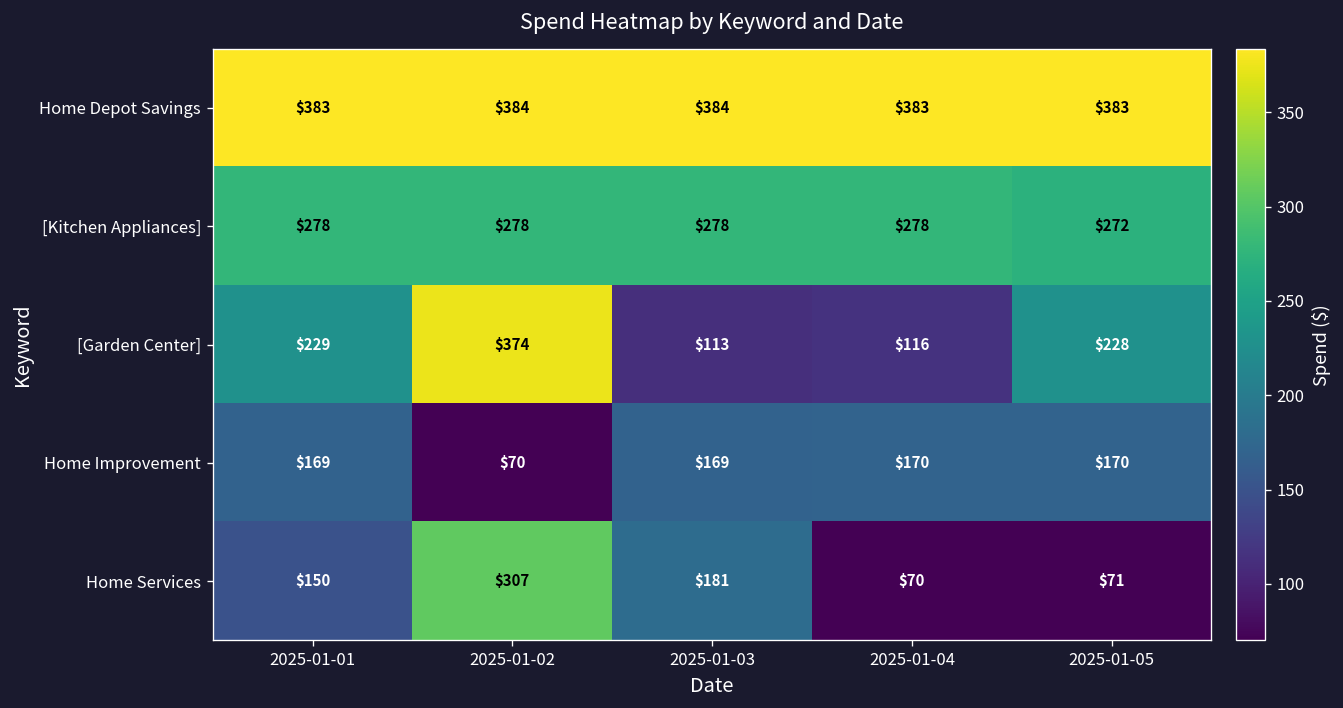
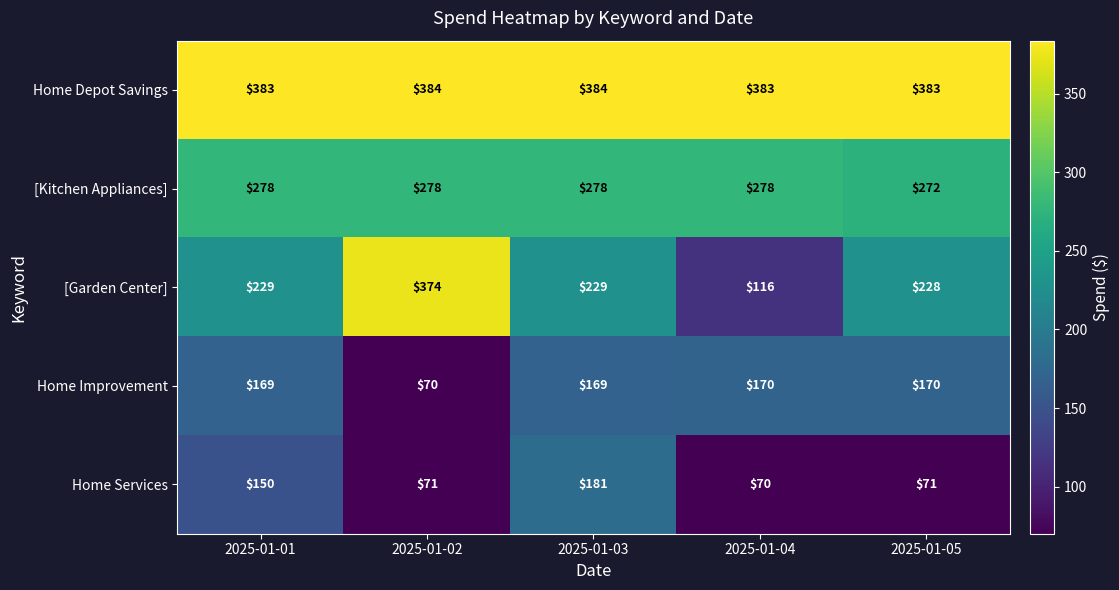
  {
    "Home Depot Savings": {
      "2025-01-01": "$383",
      "2025-01-02": "$384",
      "2025-01-03": "$384",
      "2025-01-04": "$383",
      "2025-01-05": "$383"
    },
    "[Kitchen Appliances]": {
      "2025-01-01": "$278",
      "2025-01-02": "$278",
      "2025-01-03": "$278",
      "2025-01-04": "$278",
      "2025-01-05": "$272"
    },
    "[Garden Center]": {
      "2025-01-01": "$229",
      "2025-01-02": "$374",
-     "2025-01-03": "$113",
+     "2025-01-03": "$229",
      "2025-01-04": "$116",
      "2025-01-05": "$228"
    },
    "Home Improvement": {
      "2025-01-01": "$169",
      "2025-01-02": "$70",
      "2025-01-03": "$169",
      "2025-01-04": "$170",
      "2025-01-05": "$170"
    },
    "Home Services": {
      "2025-01-01": "$150",
-     "2025-01-02": "$307",
+     "2025-01-02": "$71",
      "2025-01-03": "$181",
      "2025-01-04": "$70",
      "2025-01-05": "$71"
    }
  }
